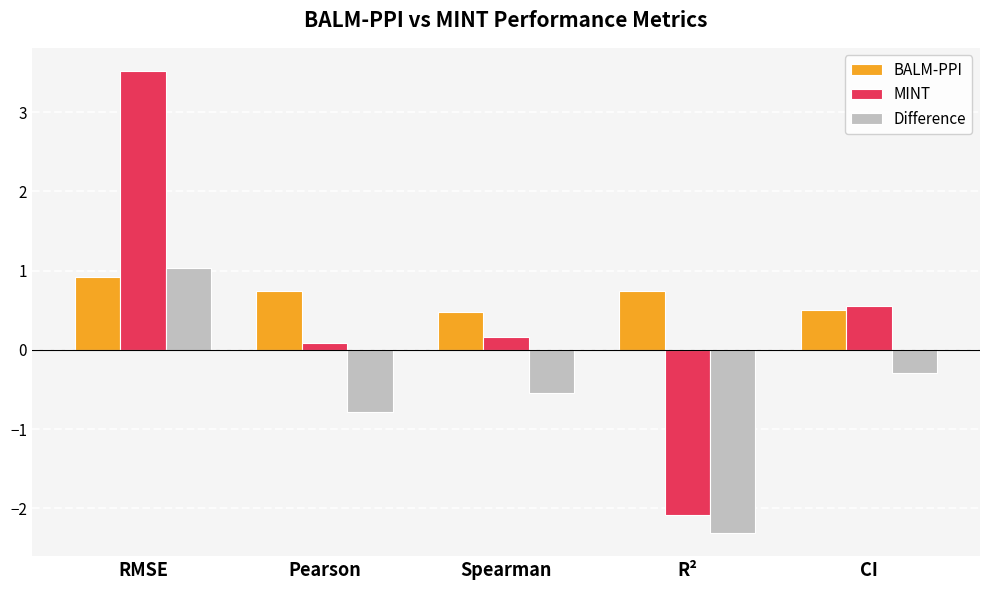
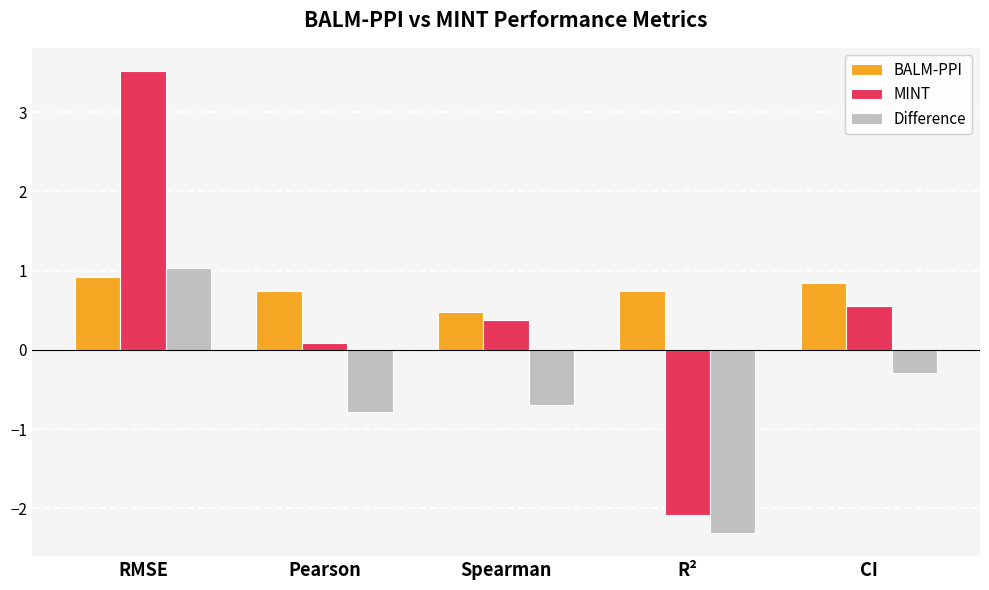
  {
    "BALM-PPI": {
      "RMSE": 0.9,
      "Pearson": 0.7,
      "Spearman": 0.5,
      "R²": 0.7,
-     "CI": 0.5
+     "CI": 0.8
    },
    "MINT": {
      "RMSE": 3.5,
      "Pearson": 0.1,
-     "Spearman": 0.2,
+     "Spearman": 0.4,
      "R²": -2.1,
      "CI": 0.6
    },
    "Difference": {
      "RMSE": 1.0,
      "Pearson": -0.8,
-     "Spearman": -0.5,
+     "Spearman": -0.7,
      "R²": -2.3,
      "CI": -0.3
    }
  }
